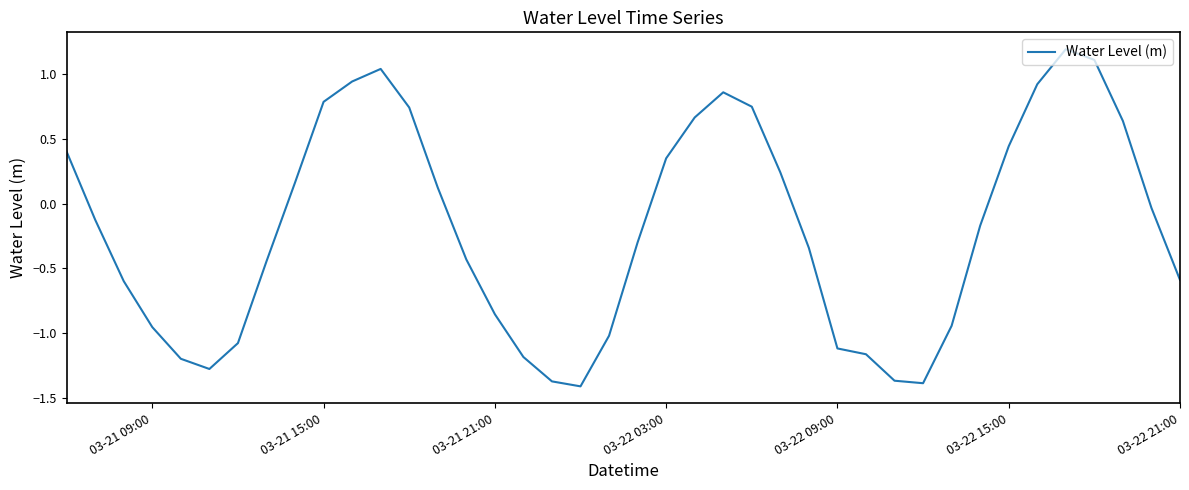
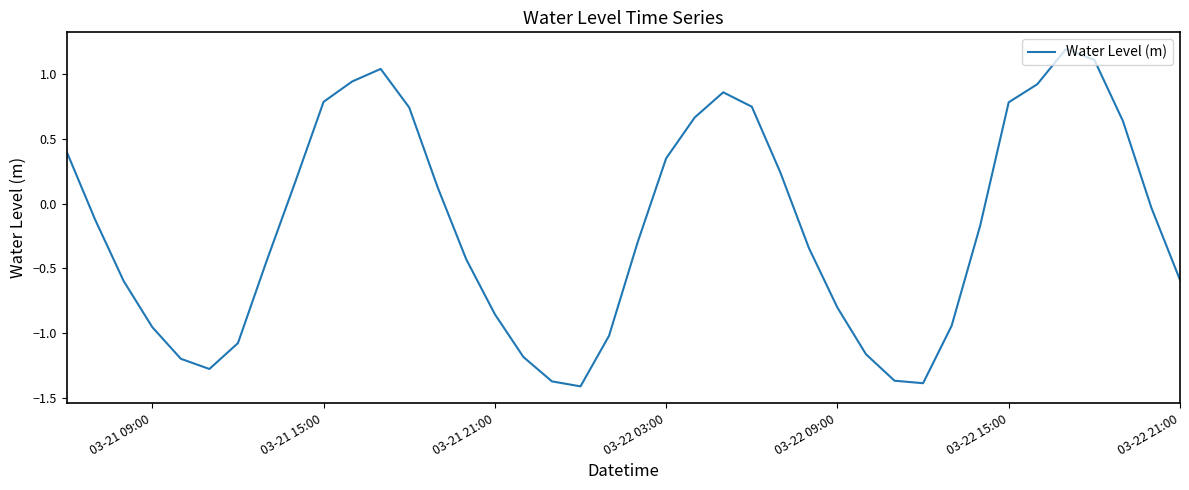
  {
    "03-21 09:00": -0.95,
    "03-21 15:00": 0.79,
    "03-21 21:00": -0.85,
    "03-22 03:00": 0.35,
-   "03-22 09:00": -1.12,
-   "03-22 15:00": 0.44,
+   "03-22 09:00": -0.80,
+   "03-22 15:00": 0.78,
    "03-22 21:00": -0.59
  }
